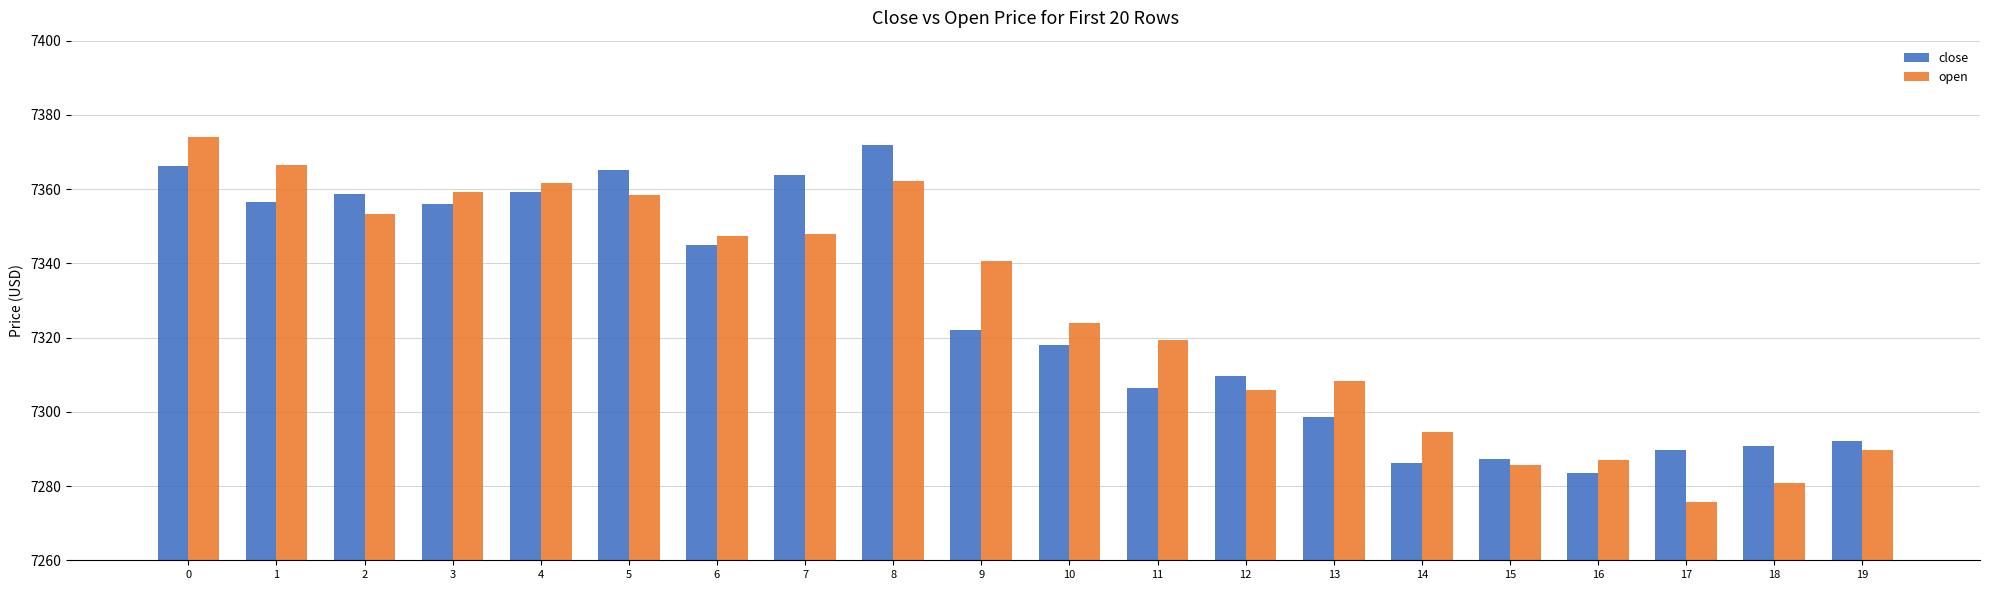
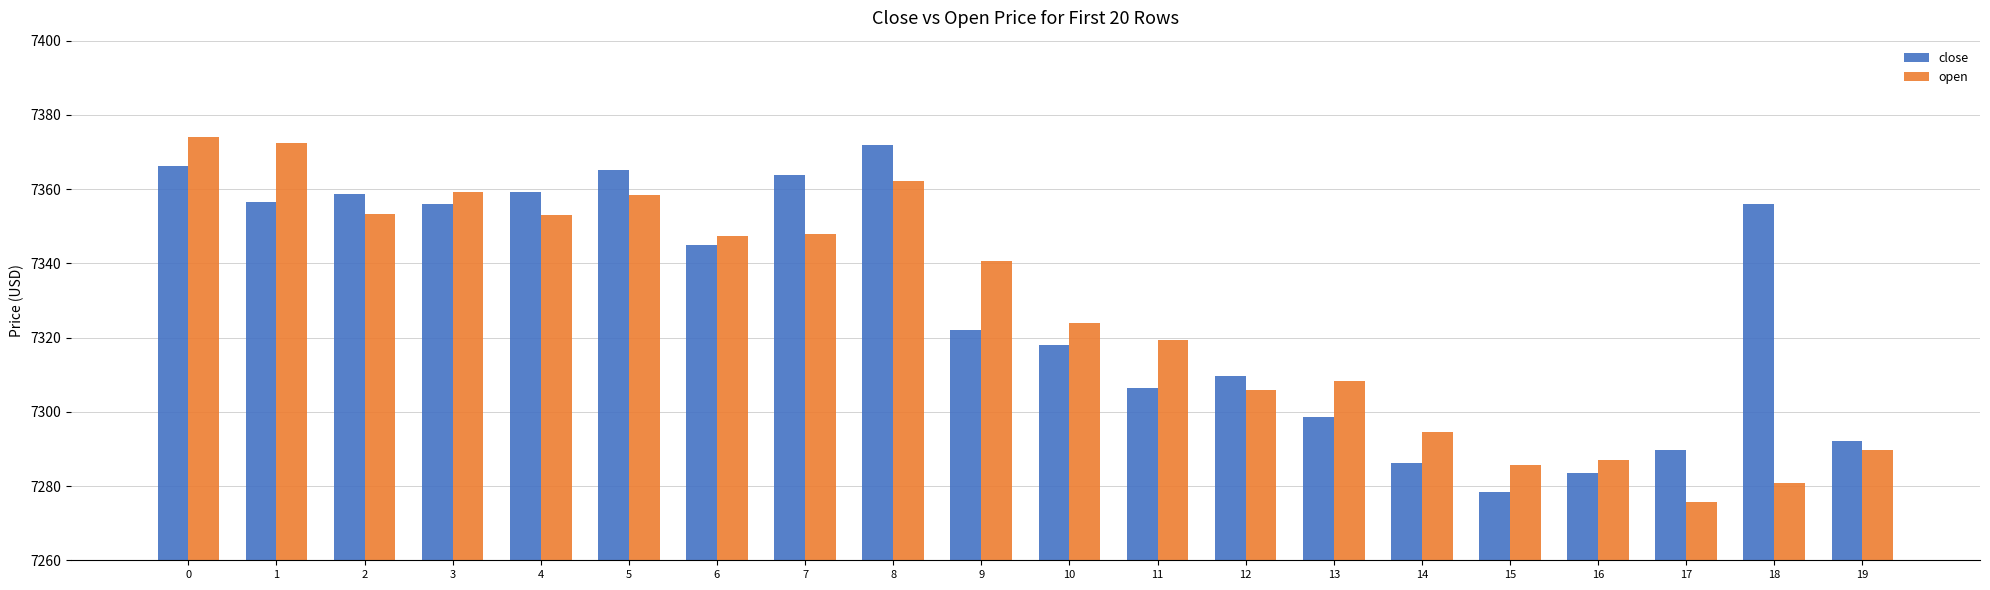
  {
    "close": {
      "0": 7366,
      "1": 7357,
      "2": 7359,
      "3": 7356,
      "4": 7359,
      "5": 7365,
      "6": 7345,
      "7": 7364,
      "8": 7372,
      "9": 7322,
      "10": 7318,
      "11": 7306,
      "12": 7310,
      "13": 7299,
      "14": 7286,
-     "15": 7287,
+     "15": 7278,
      "16": 7283,
      "17": 7290,
-     "18": 7291,
+     "18": 7356,
      "19": 7292
    },
    "open": {
      "0": 7374,
-     "1": 7366,
+     "1": 7372,
      "2": 7353,
      "3": 7359,
-     "4": 7362,
+     "4": 7353,
      "5": 7358,
      "6": 7347,
      "7": 7348,
      "8": 7362,
      "9": 7341,
      "10": 7324,
      "11": 7319,
      "12": 7306,
      "13": 7308,
      "14": 7295,
      "15": 7286,
      "16": 7287,
      "17": 7276,
      "18": 7281,
      "19": 7290
    }
  }
